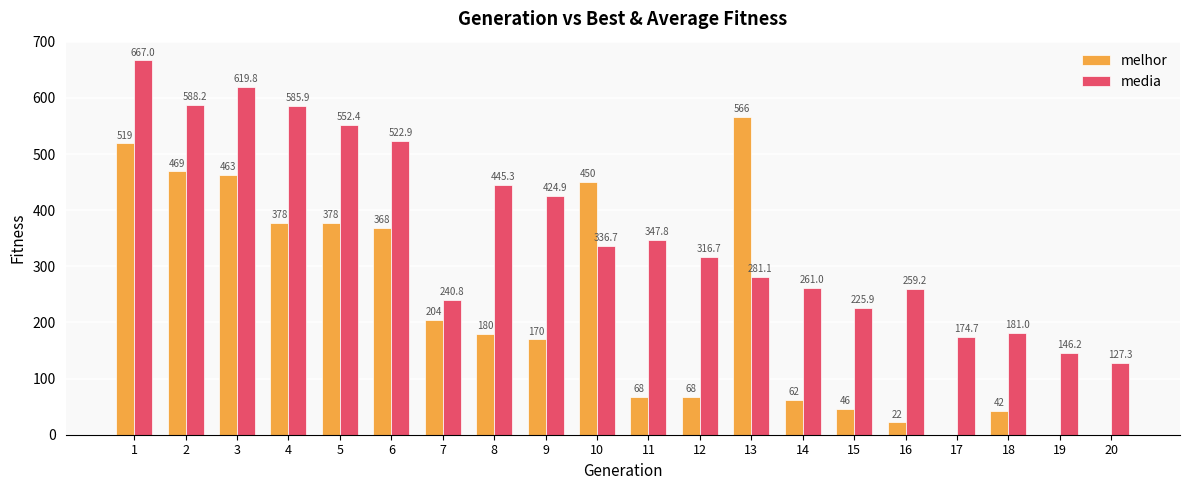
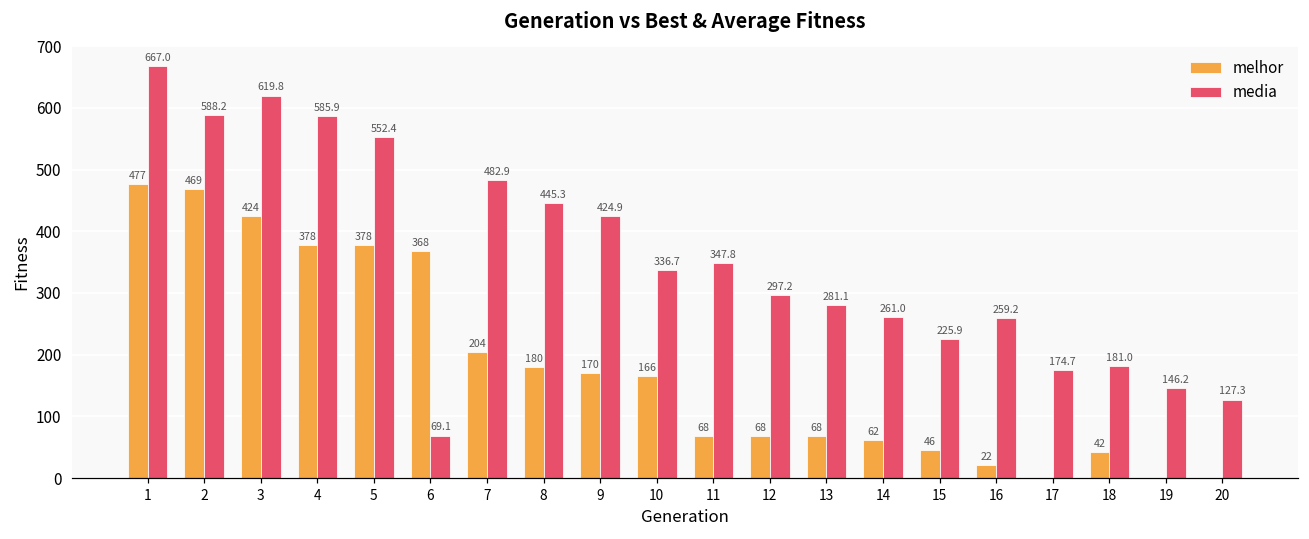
  {
    "melhor": {
-     "1": 519,
+     "1": 477,
      "2": 469,
-     "3": 463,
+     "3": 424,
      "4": 378,
      "5": 378,
      "6": 368,
      "7": 204,
      "8": 180,
      "9": 170,
-     "10": 450,
+     "10": 166,
      "11": 68,
      "12": 68,
-     "13": 566,
+     "13": 68,
      "14": 62,
      "15": 46,
      "16": 22,
      "18": 42
    },
    "media": {
      "1": 667.0,
      "2": 588.2,
      "3": 619.8,
      "4": 585.9,
      "5": 552.4,
-     "6": 522.9,
-     "7": 240.8,
+     "6": 69.1,
+     "7": 482.9,
      "8": 445.3,
      "9": 424.9,
      "10": 336.7,
      "11": 347.8,
-     "12": 316.7,
+     "12": 297.2,
      "13": 281.1,
      "14": 261.0,
      "15": 225.9,
      "16": 259.2,
      "17": 174.7,
      "18": 181.0,
      "19": 146.2,
      "20": 127.3
    }
  }
